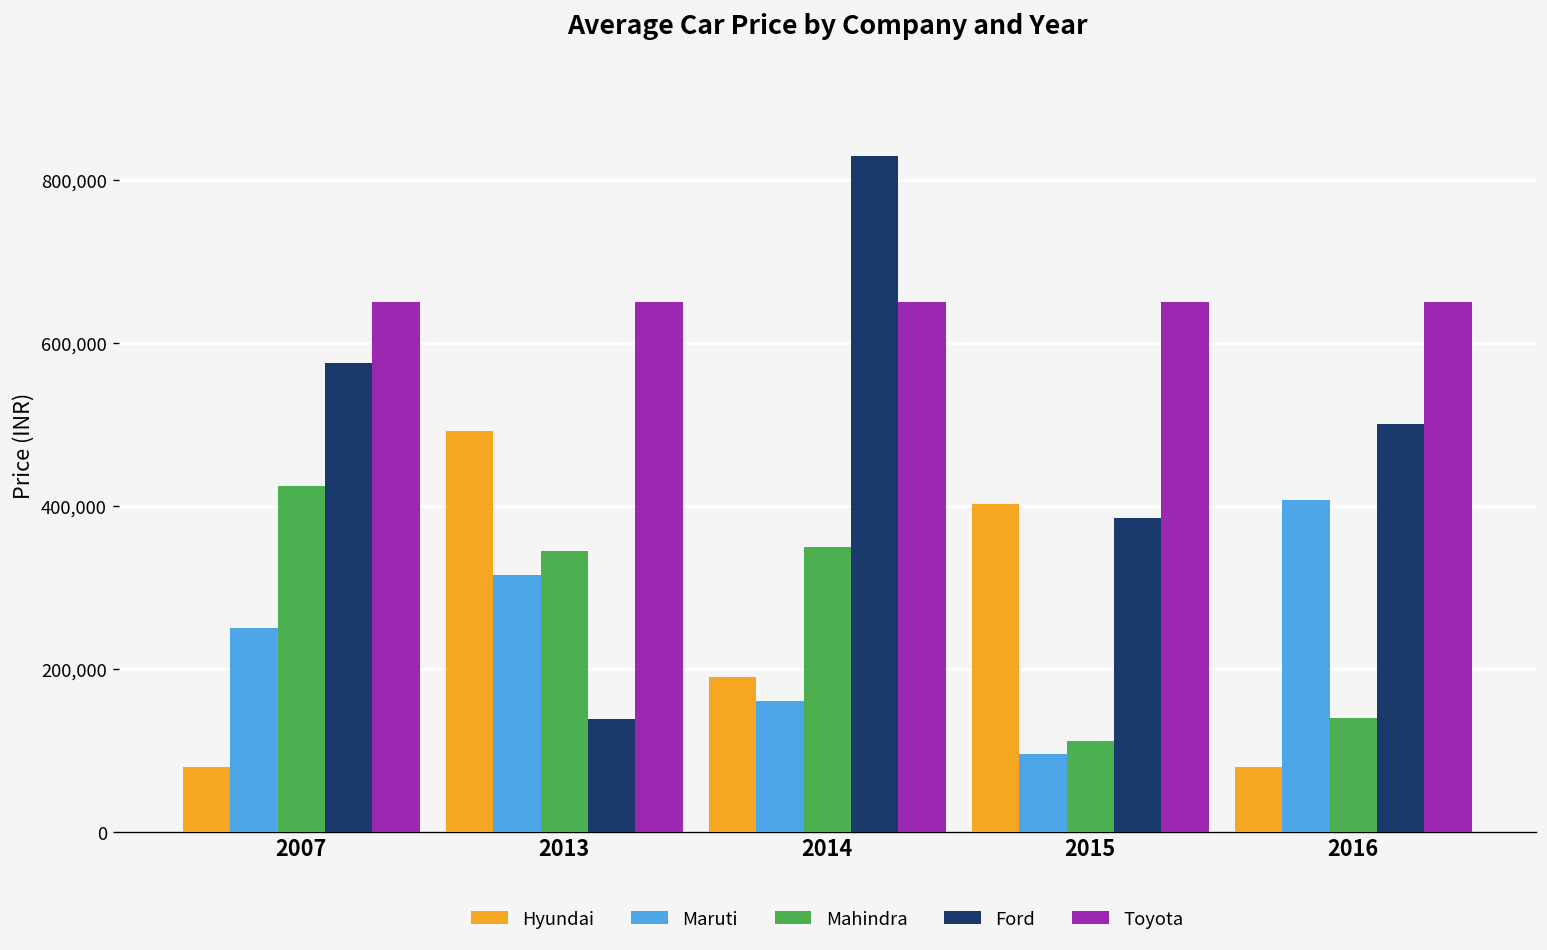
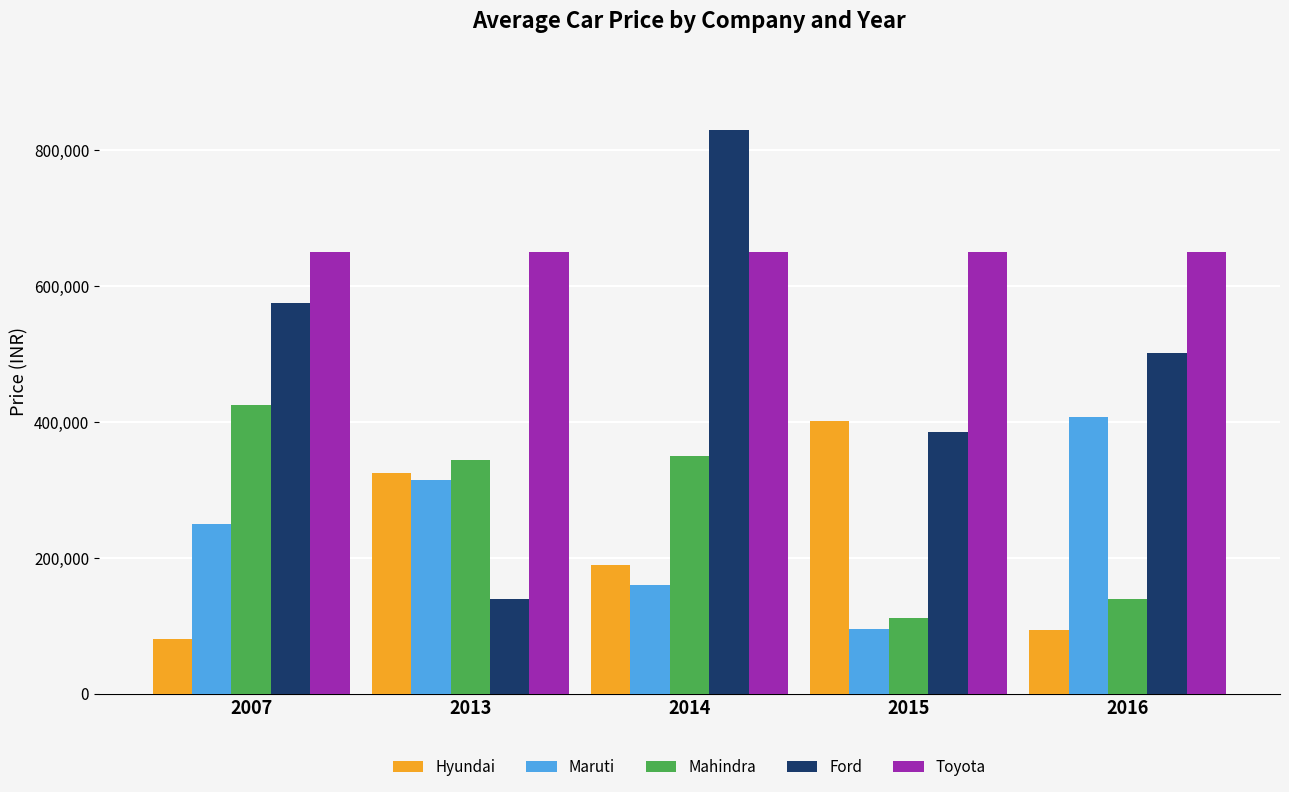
  {
    "Hyundai": {
      "2007": "80,000",
-     "2013": "490,000",
+     "2013": "330,000",
      "2014": "190,000",
      "2015": "400,000",
-     "2016": "80,000"
+     "2016": "90,000"
    },
    "Maruti": {
      "2007": "250,000",
      "2013": "320,000",
      "2014": "160,000",
      "2015": "100,000",
      "2016": "410,000"
    },
    "Mahindra": {
      "2007": "430,000",
      "2013": "340,000",
      "2014": "350,000",
      "2015": "110,000",
      "2016": "140,000"
    },
    "Ford": {
      "2007": "580,000",
      "2013": "140,000",
      "2014": "830,000",
      "2015": "390,000",
      "2016": "500,000"
    },
    "Toyota": {
      "2007": "650,000",
      "2013": "650,000",
      "2014": "650,000",
      "2015": "650,000",
      "2016": "650,000"
    }
  }
